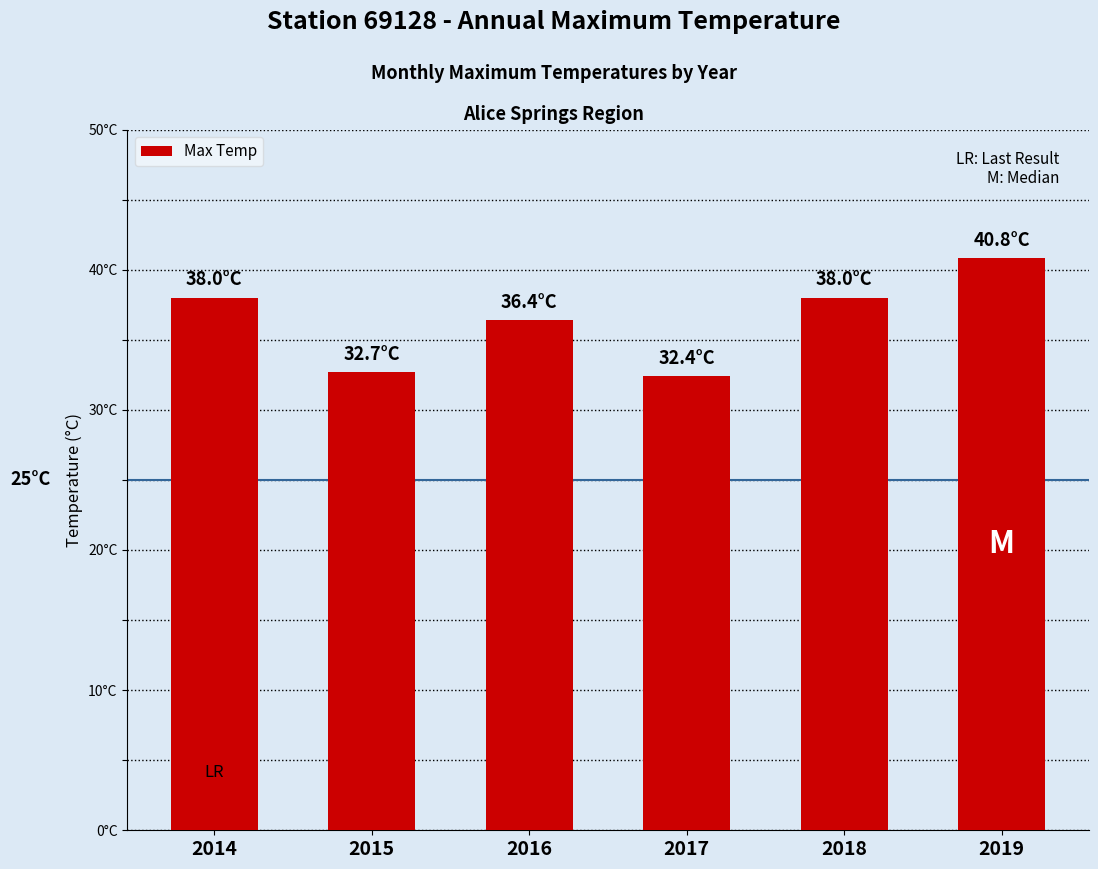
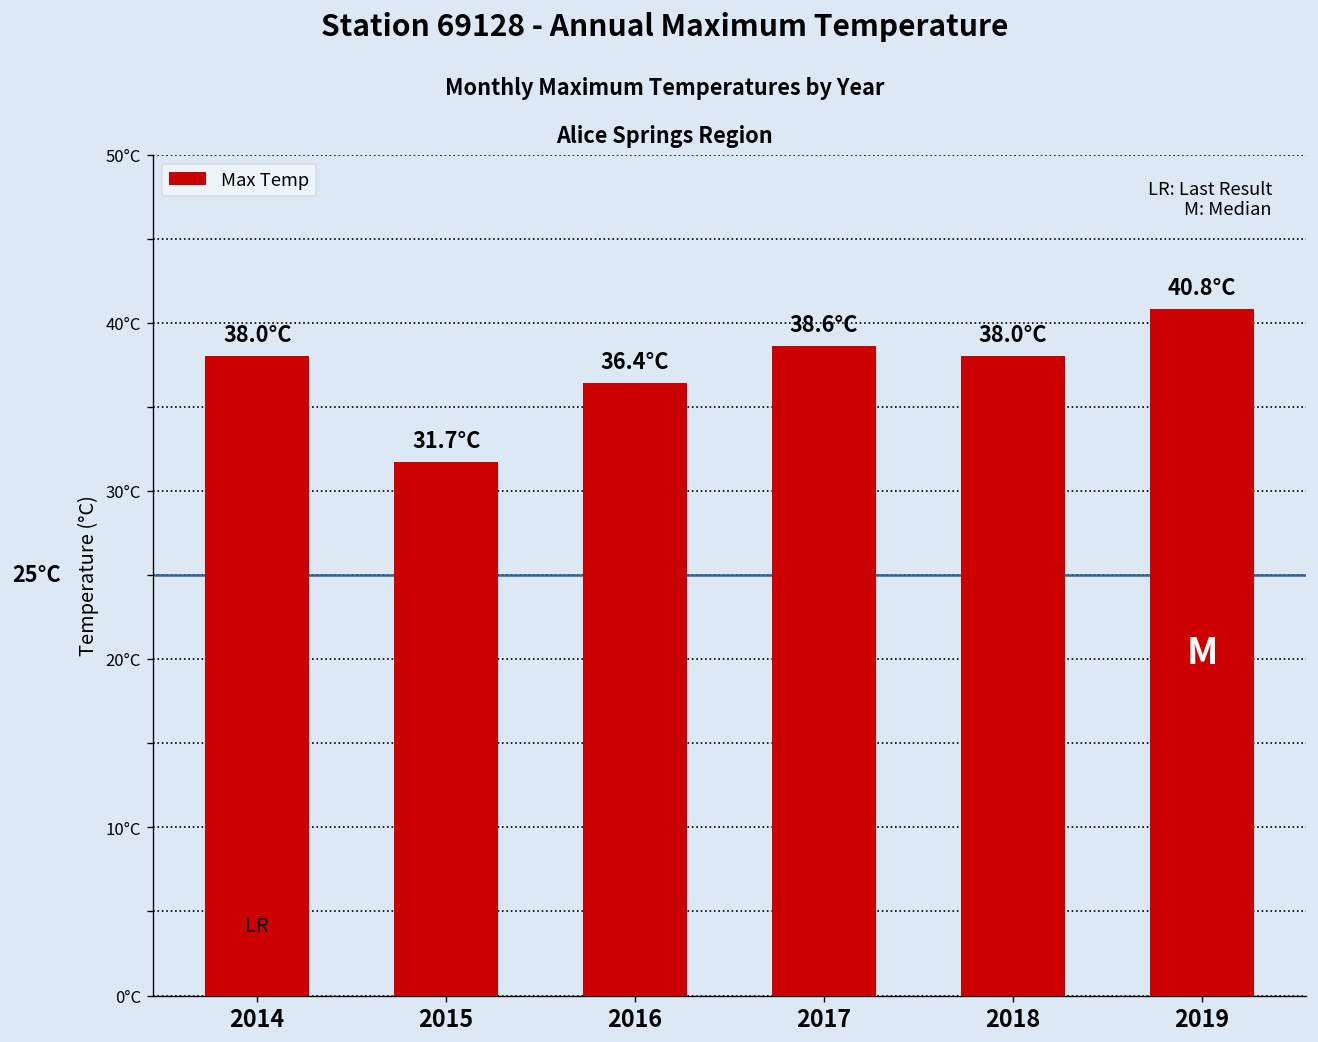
  {
    "2014": "38.0°C",
-   "2015": "32.7°C",
+   "2015": "31.7°C",
    "2016": "36.4°C",
-   "2017": "32.4°C",
+   "2017": "38.6°C",
    "2018": "38.0°C",
    "2019": "40.8°C"
  }
